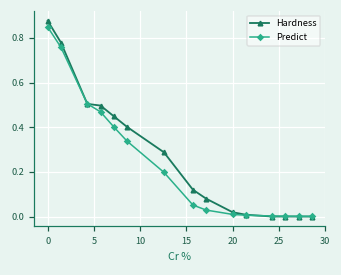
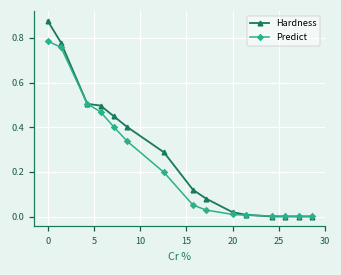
  {
    "Hardness": {
      "0": 0.88
    },
    "Predict": {
-     "0": 0.85
+     "0": 0.78
    }
  }
